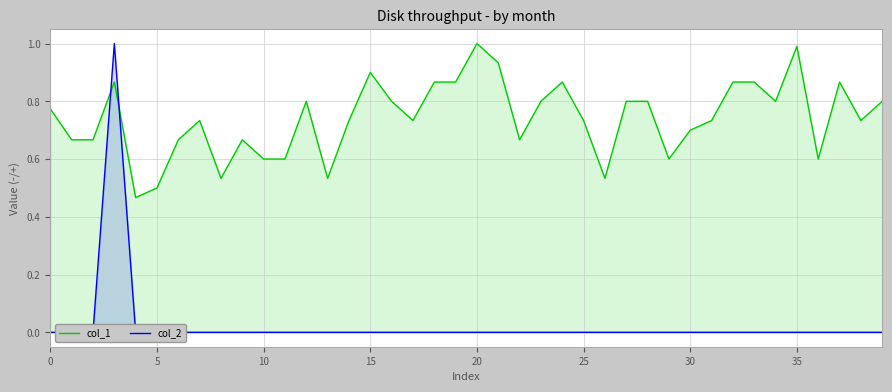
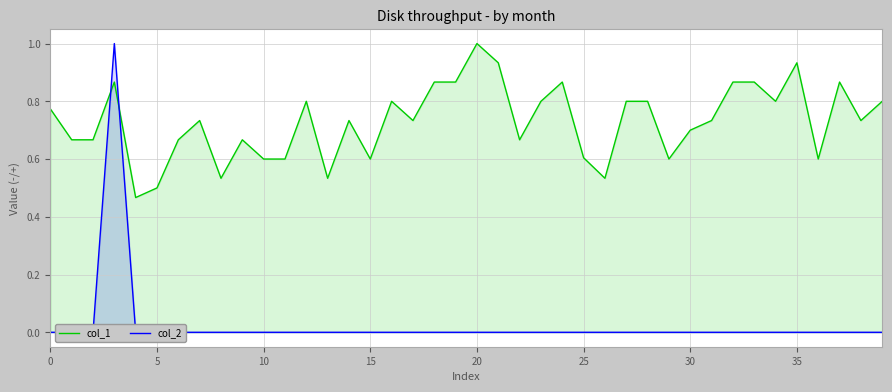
  {
    "col_1": {
      "0": 0.77,
      "5": 0.50,
      "10": 0.60,
-     "15": 0.9,
+     "15": 0.6,
      "20": 1.00,
-     "25": 0.73,
+     "25": 0.60,
      "30": 0.70,
-     "35": 0.99
+     "35": 0.93
    },
    "col_2": {
      "0": 0.00,
      "10": 0.00,
      "15": 0.00,
      "20": 0.00,
      "25": 0.00,
      "30": 0.00,
      "35": 0.00
    }
  }
